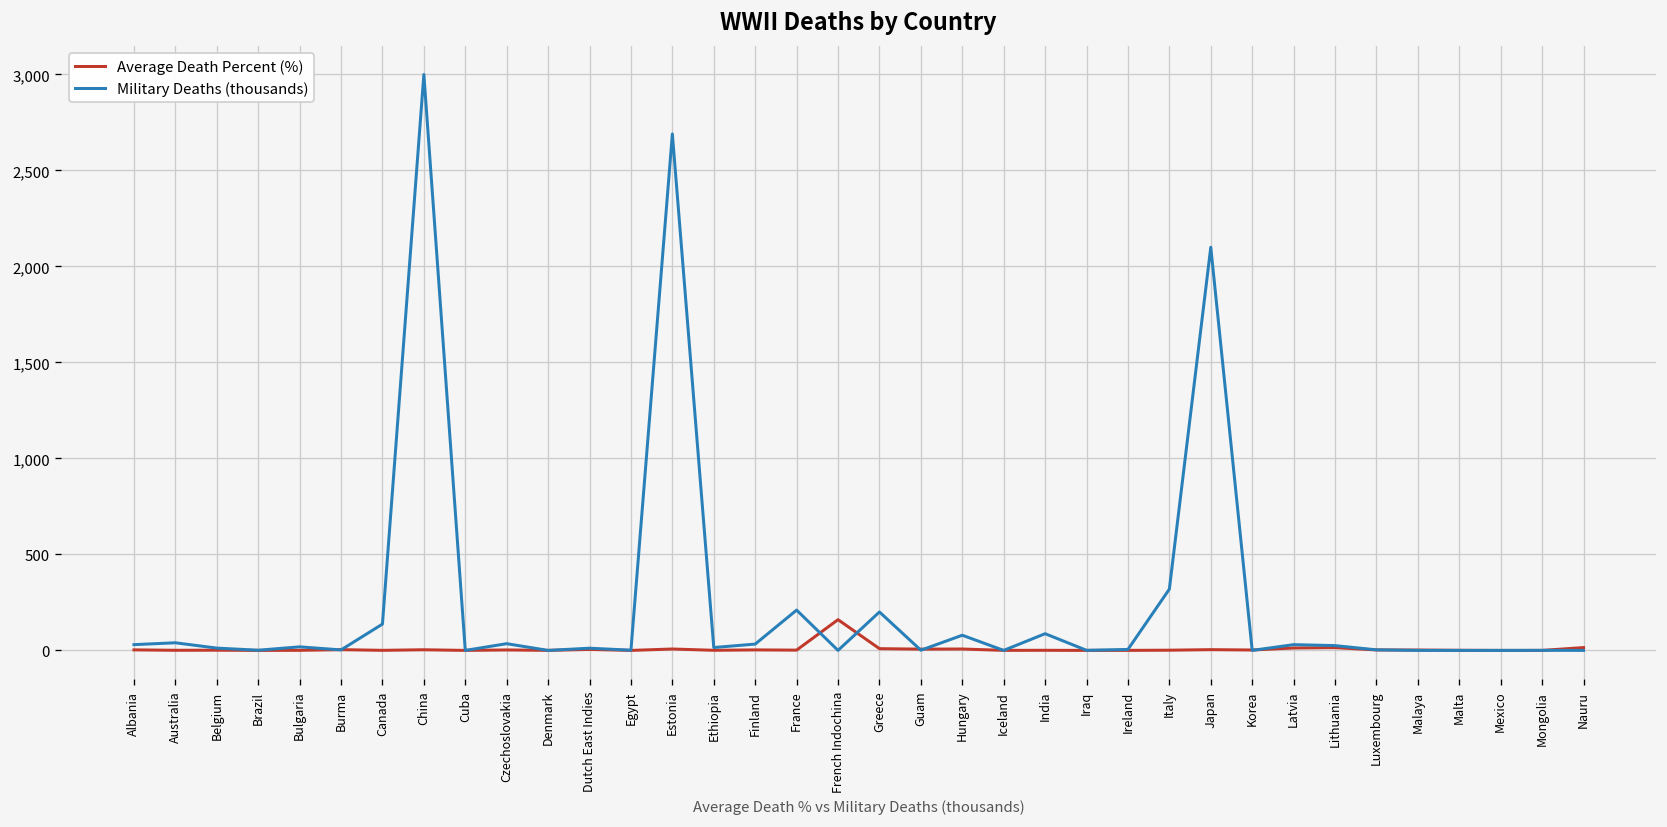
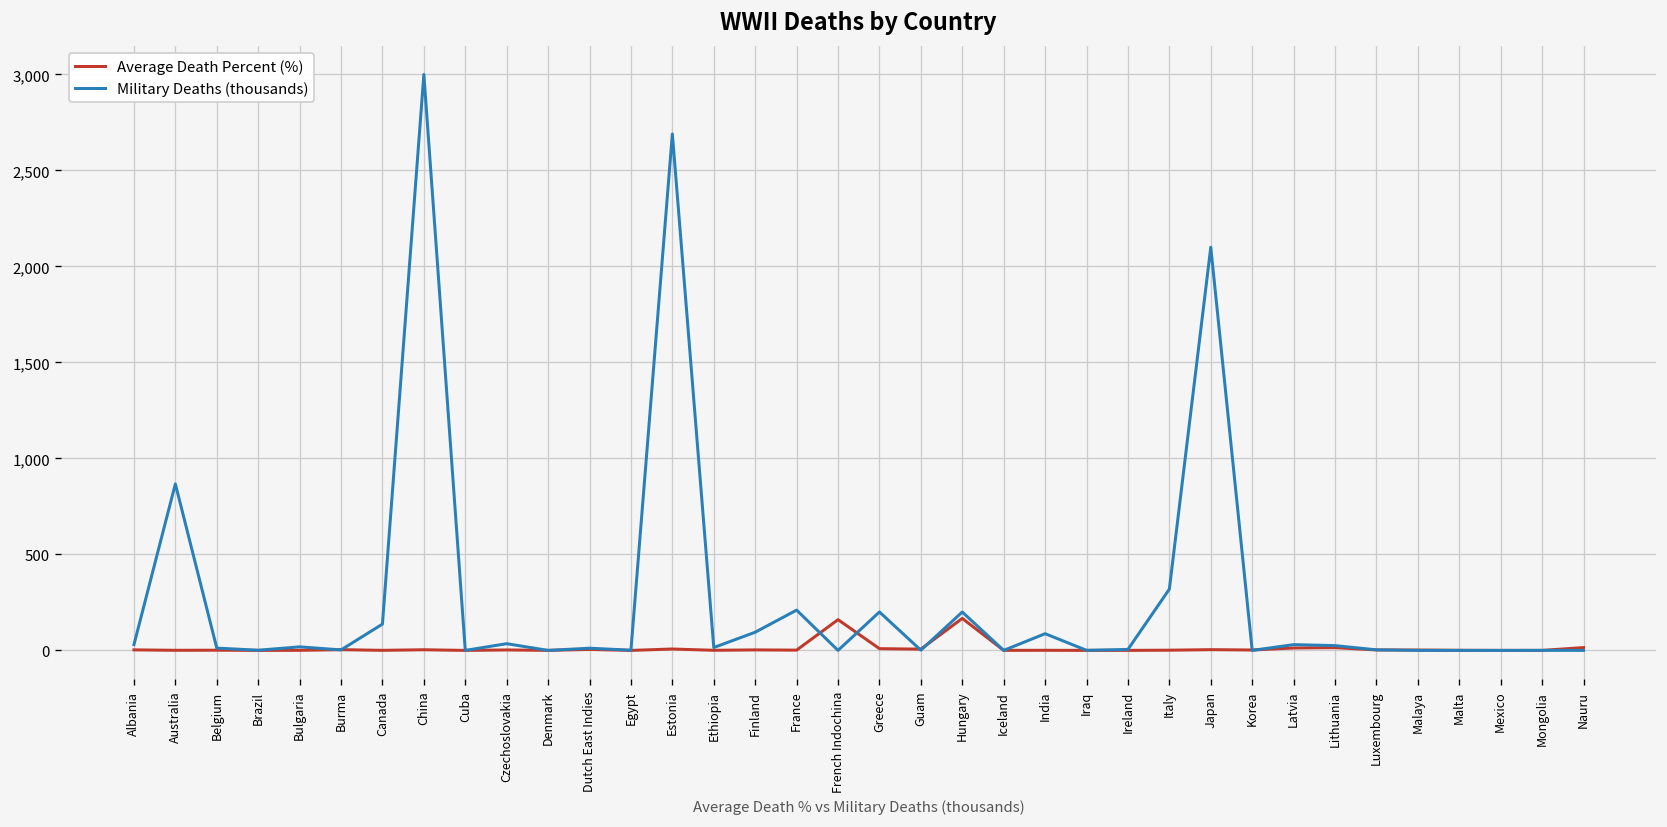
  {
    "Average Death Percent (%)": {
      "Albania": "0",
      "Australia": "0",
      "Bulgaria": "0",
      "Canada": "0",
      "China": "0",
      "Czechoslovakia": "0",
      "Estonia": "10",
      "Finland": "0",
      "France": "0",
      "French Indochina": "160",
      "Greece": "10",
-     "Hungary": "10",
+     "Hungary": "170",
      "India": "0",
      "Italy": "0",
      "Japan": "0",
      "Latvia": "10"
    },
    "Military Deaths (thousands)": {
      "Albania": "30",
-     "Australia": "40",
+     "Australia": "870",
      "Bulgaria": "20",
      "Canada": "140",
      "China": "3,000",
      "Czechoslovakia": "40",
      "Estonia": "2,690",
-     "Finland": "30",
+     "Finland": "90",
      "France": "210",
      "French Indochina": "0",
      "Greece": "200",
-     "Hungary": "80",
+     "Hungary": "200",
      "India": "90",
      "Italy": "320",
      "Japan": "2,100",
      "Latvia": "30"
    }
  }
